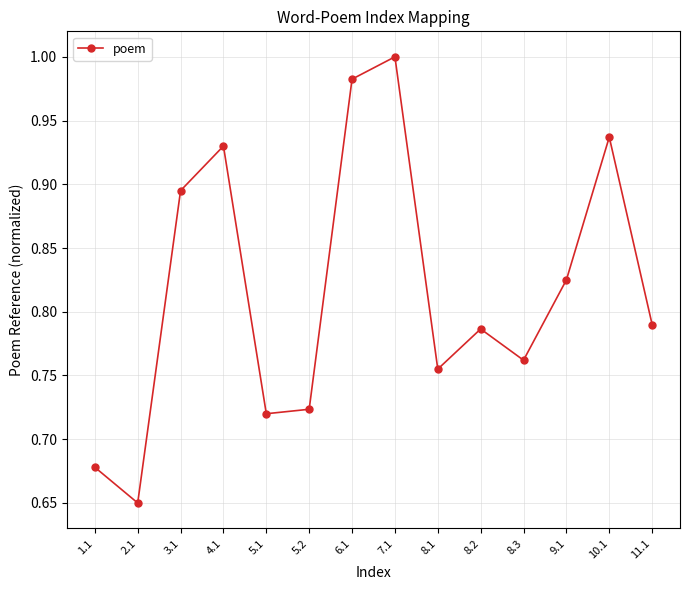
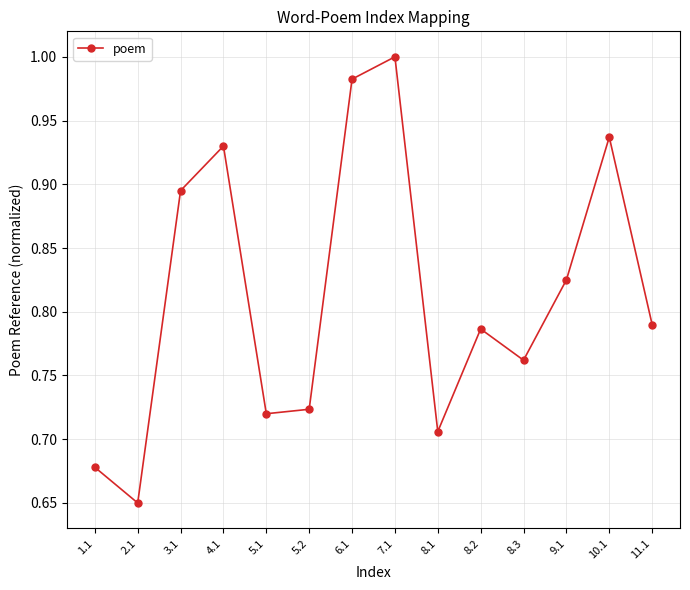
  {
    "1.1": 0.678,
    "2.1": 0.650,
    "3.1": 0.895,
    "4.1": 0.930,
    "5.1": 0.720,
    "5.2": 0.724,
    "6.1": 0.982,
    "7.1": 1.000,
-   "8.1": 0.755,
+   "8.1": 0.706,
    "8.2": 0.787,
    "8.3": 0.762,
    "9.1": 0.825,
    "10.1": 0.937,
    "11.1": 0.790
  }
